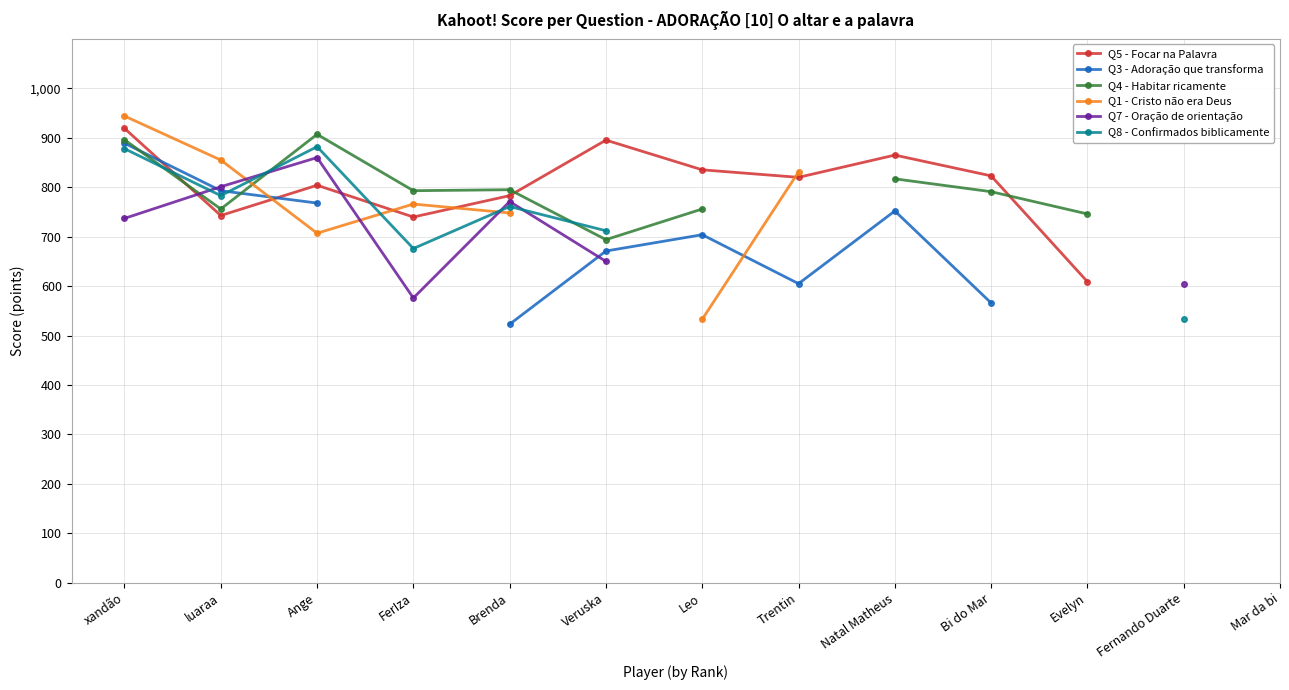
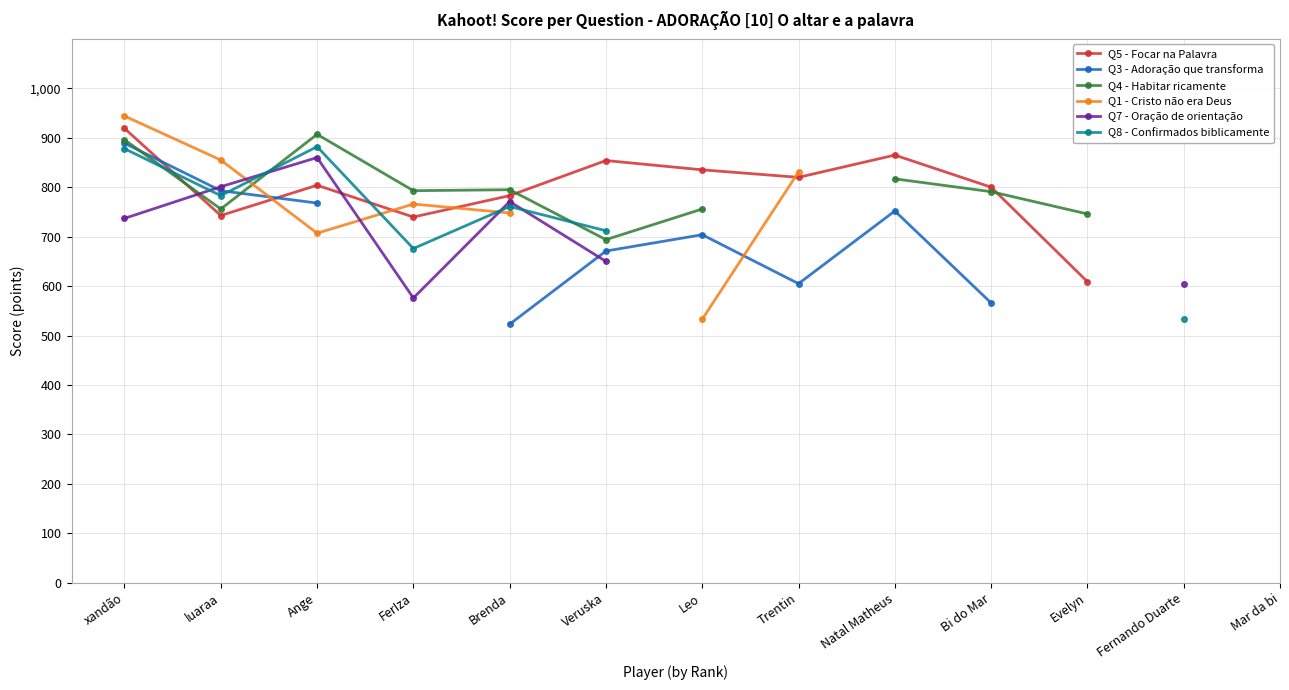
  {
    "Q5 - Focar na Palavra": {
      "xandão": 920,
      "luaraa": 740,
      "Ange": 800,
      "FerIza": 740,
      "Brenda": 780,
-     "Veruska": 900,
+     "Veruska": 850,
      "Leo": 840,
      "Trentin": 820,
      "Natal Matheus": 870,
-     "Bi do Mar": 820,
+     "Bi do Mar": 800,
      "Evelyn": 610
    },
    "Q3 - Adoração que transforma": {
      "xandão": 890,
      "luaraa": 790,
      "Ange": 770,
      "Brenda": 520,
      "Veruska": 670,
      "Leo": 700,
      "Trentin": 610,
      "Natal Matheus": 750,
      "Bi do Mar": 570
    },
    "Q4 - Habitar ricamente": {
      "xandão": 900,
      "luaraa": 760,
      "Ange": 910,
      "FerIza": 790,
      "Brenda": 800,
      "Veruska": 690,
      "Leo": 760,
      "Natal Matheus": 820,
      "Bi do Mar": 790,
      "Evelyn": 750
    },
    "Q1 - Cristo não era Deus": {
      "xandão": 940,
      "luaraa": 860,
      "Ange": 710,
      "FerIza": 770,
      "Brenda": 750,
      "Leo": 530,
      "Trentin": 830
    },
    "Q7 - Oração de orientação": {
      "xandão": 740,
      "luaraa": 800,
      "Ange": 860,
      "FerIza": 580,
      "Brenda": 770,
      "Veruska": 650,
      "Fernando Duarte": 600
    },
    "Q8 - Confirmados biblicamente": {
      "xandão": 880,
      "luaraa": 780,
      "Ange": 880,
      "FerIza": 680,
      "Brenda": 760,
      "Veruska": 710,
      "Fernando Duarte": 530
    }
  }
